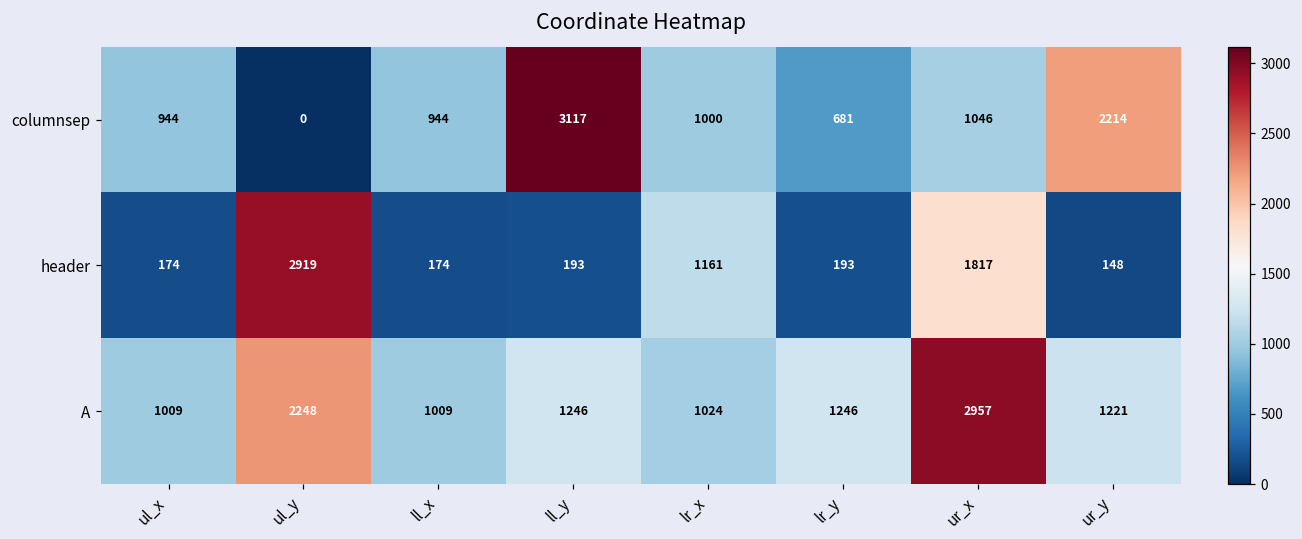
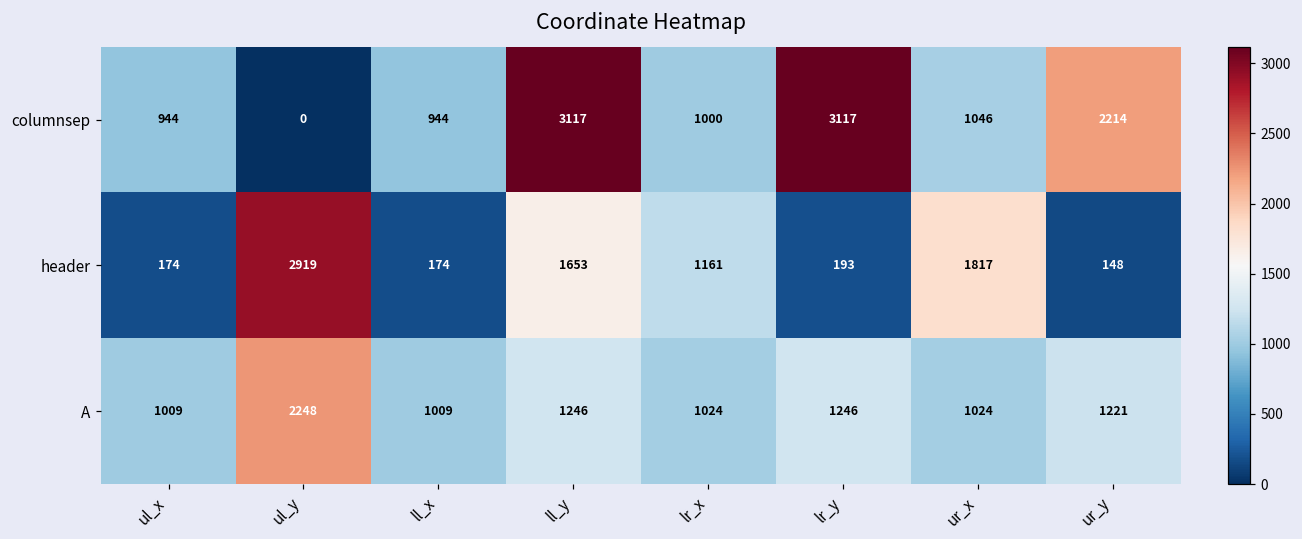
  {
    "columnsep": {
      "ul_x": 944,
      "ul_y": 0,
      "ll_x": 944,
      "ll_y": 3117,
      "lr_x": 1000,
-     "lr_y": 681,
+     "lr_y": 3117,
      "ur_x": 1046,
      "ur_y": 2214
    },
    "header": {
      "ul_x": 174,
      "ul_y": 2919,
      "ll_x": 174,
-     "ll_y": 193,
+     "ll_y": 1653,
      "lr_x": 1161,
      "lr_y": 193,
      "ur_x": 1817,
      "ur_y": 148
    },
    "A": {
      "ul_x": 1009,
      "ul_y": 2248,
      "ll_x": 1009,
      "ll_y": 1246,
      "lr_x": 1024,
      "lr_y": 1246,
-     "ur_x": 2957,
+     "ur_x": 1024,
      "ur_y": 1221
    }
  }
